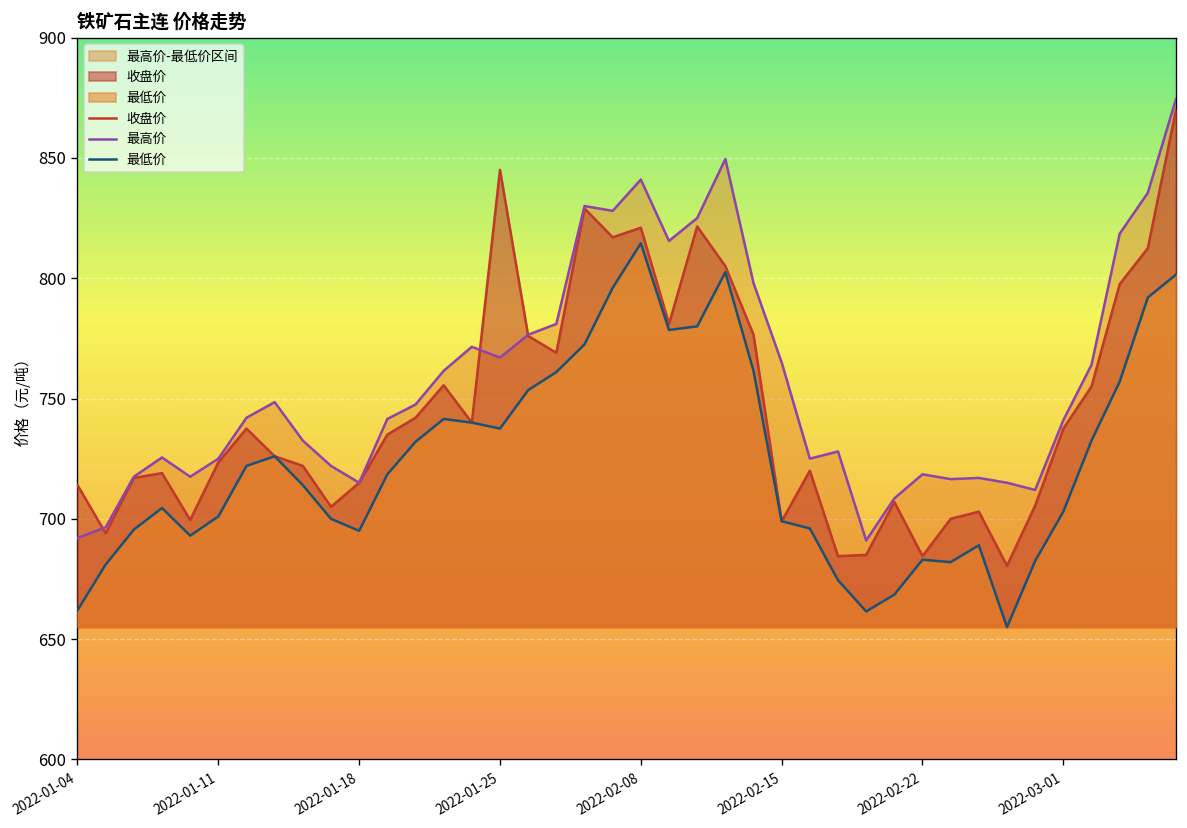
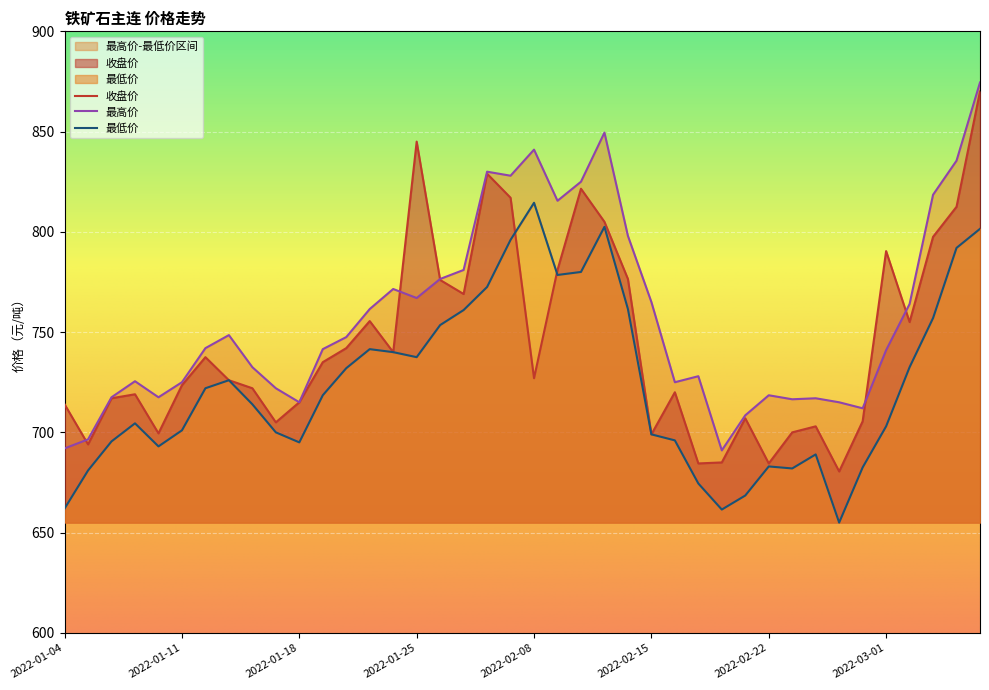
  {
    "收盘价": {
      "2022-01-04": 714,
      "2022-01-11": 724,
      "2022-01-25": 845,
-     "2022-02-08": 821,
+     "2022-02-08": 727,
      "2022-02-22": 685,
-     "2022-03-01": 738
+     "2022-03-01": 790
    }
  }
